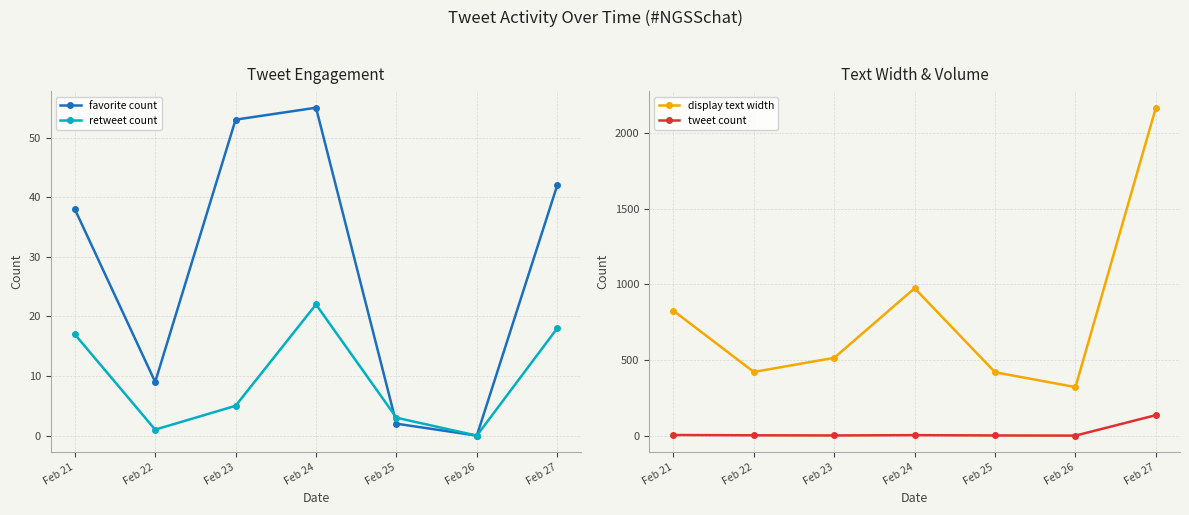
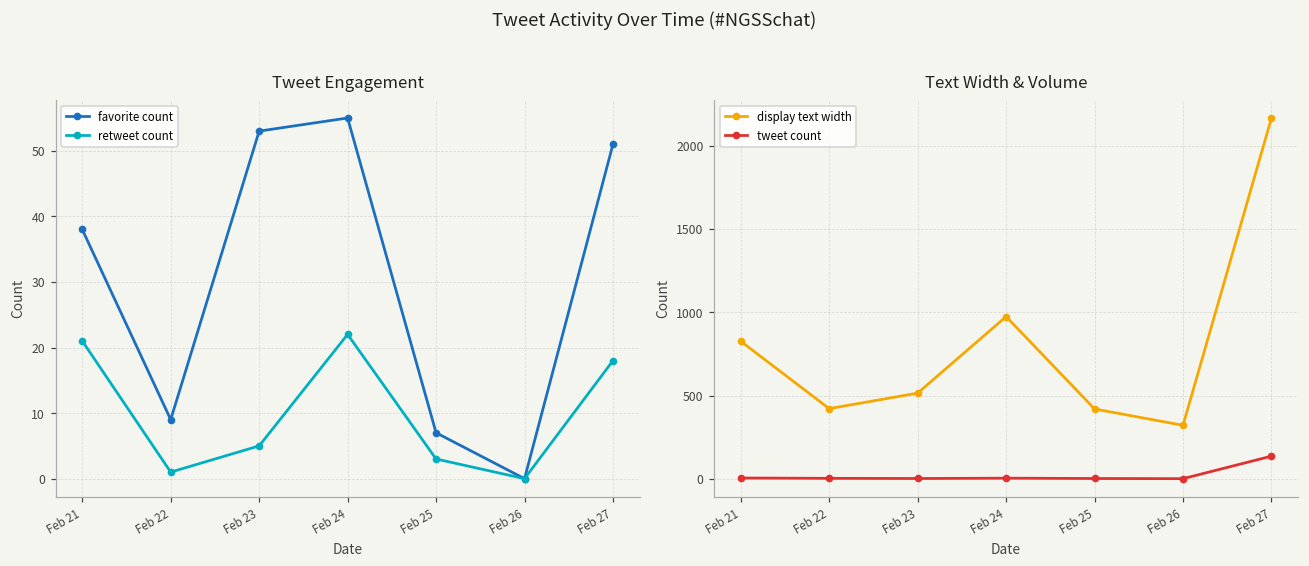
  {
    "Tweet Engagement": {
      "favorite count": {
        "Feb 21": 38,
        "Feb 22": 9,
        "Feb 23": 53,
        "Feb 24": 55,
-       "Feb 25": 2,
-       "Feb 27": 42
+       "Feb 25": 7,
+       "Feb 27": 51
      },
      "retweet count": {
-       "Feb 21": 17,
+       "Feb 21": 21,
        "Feb 22": 1,
        "Feb 23": 5,
        "Feb 24": 22,
        "Feb 25": 3,
        "Feb 27": 18
      }
    },
    "Text Width & Volume": {
      "display text width": {
        "Feb 21": 830,
        "Feb 22": 420,
        "Feb 23": 520,
        "Feb 24": 970,
        "Feb 25": 420,
        "Feb 26": 320,
        "Feb 27": 2170
      },
      "tweet count": {
        "Feb 21": 10,
        "Feb 22": 0,
        "Feb 23": 0,
        "Feb 24": 10,
        "Feb 25": 0,
        "Feb 26": 0,
        "Feb 27": 140
      }
    }
  }
